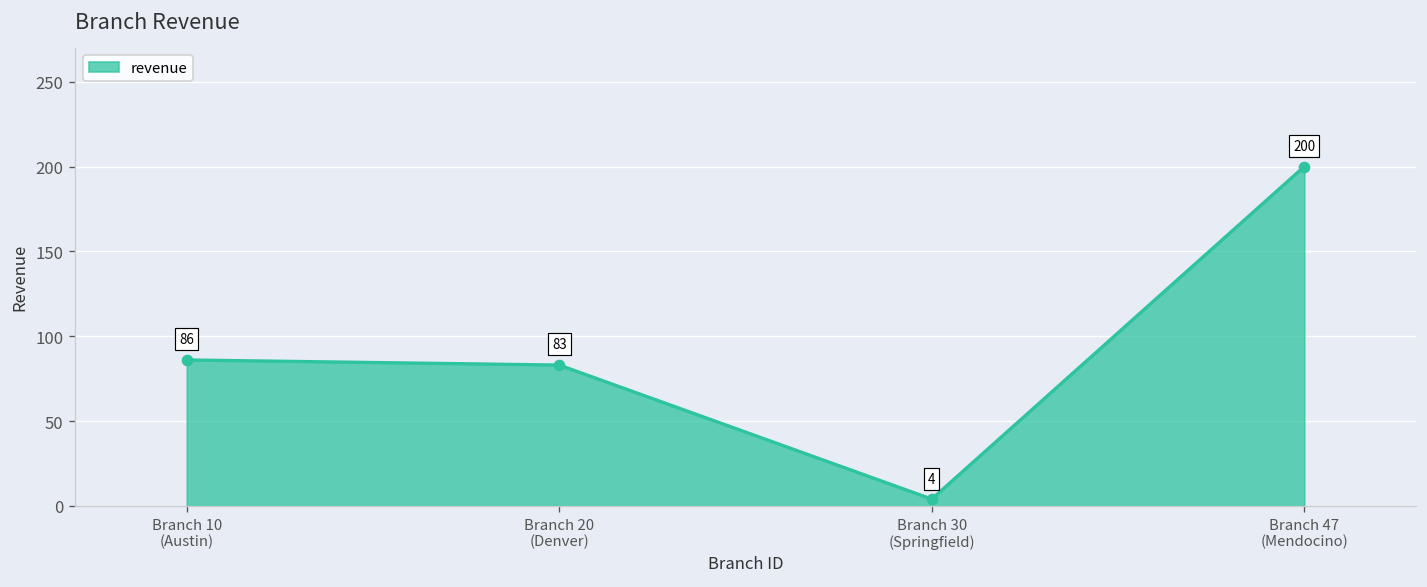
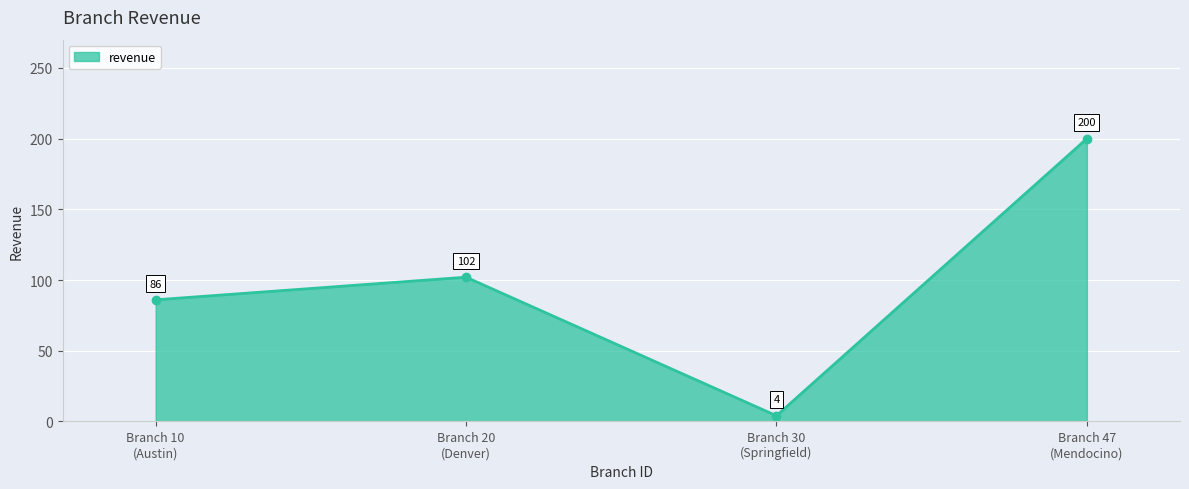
  {
-   "Branch 20 (Denver)": 83
+   "Branch 20 (Denver)": 102
  }
